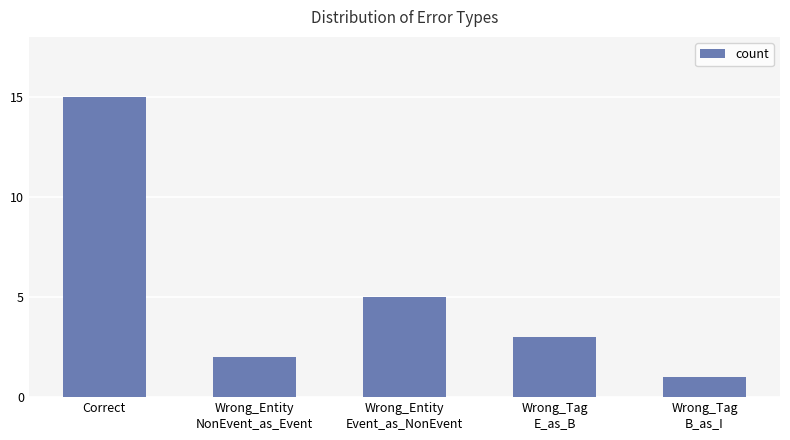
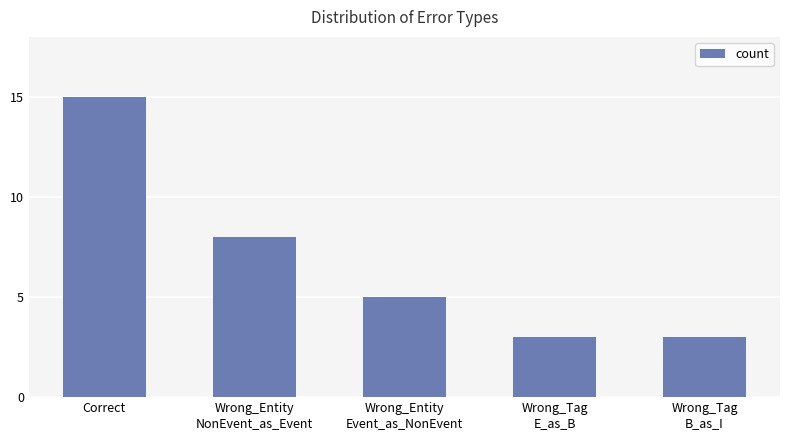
  {
    "Correct": 15,
-   "Wrong_Entity NonEvent_as_Event": 2,
+   "Wrong_Entity NonEvent_as_Event": 8,
    "Wrong_Entity Event_as_NonEvent": 5,
    "Wrong_Tag E_as_B": 3,
-   "Wrong_Tag B_as_I": 1
+   "Wrong_Tag B_as_I": 3
  }
